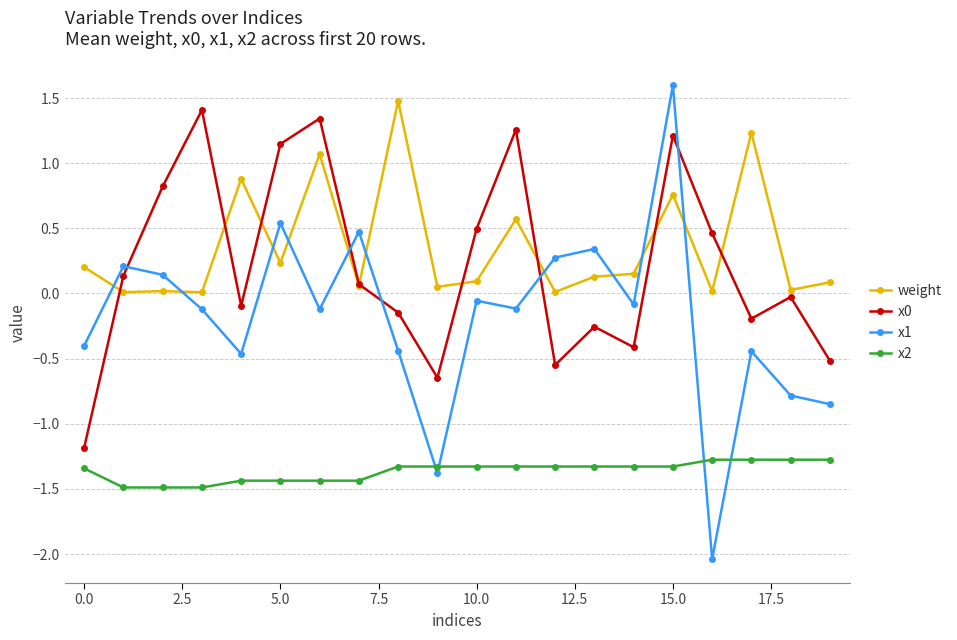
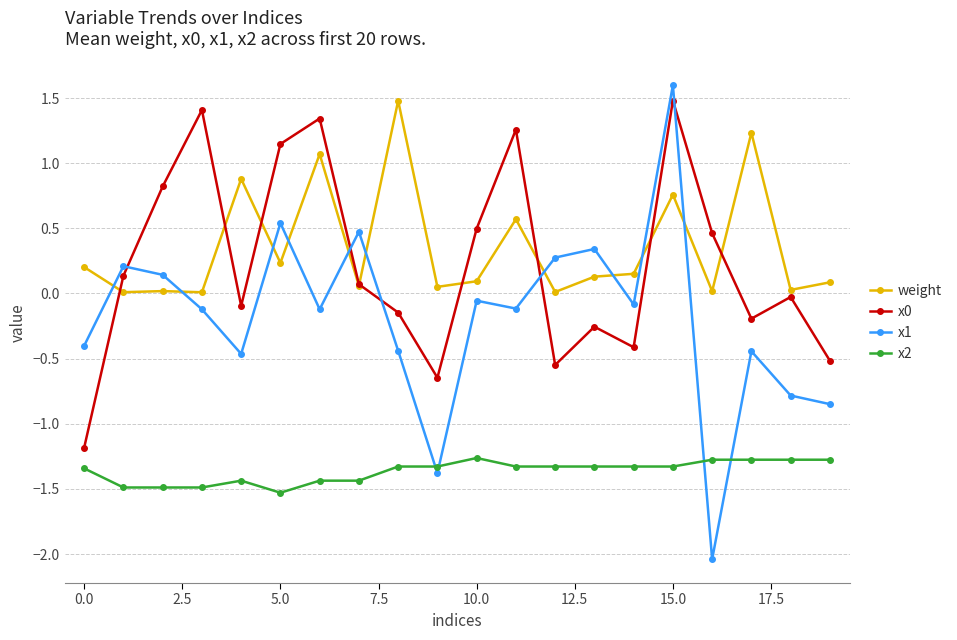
  {
    "weight": {
      "0.0": 0.20,
      "5.0": 0.23,
      "10.0": 0.09,
      "15.0": 0.76
    },
    "x0": {
      "0.0": -1.18,
      "5.0": 1.15,
      "10.0": 0.50,
-     "15.0": 1.21
+     "15.0": 1.48
    },
    "x1": {
      "0.0": -0.40,
      "5.0": 0.54,
      "10.0": -0.06,
      "15.0": 1.60
    },
    "x2": {
      "0.0": -1.34,
-     "5.0": -1.44,
-     "10.0": -1.33,
+     "5.0": -1.53,
+     "10.0": -1.26,
      "15.0": -1.33
    }
  }
